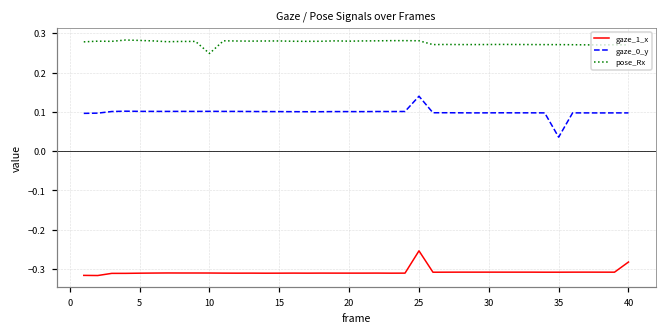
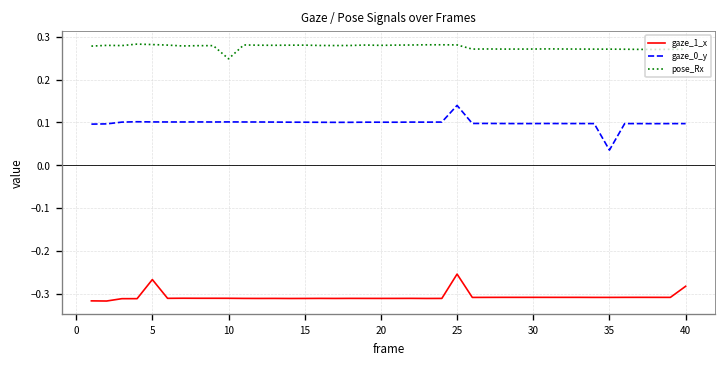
  {
    "gaze_1_x": {
-     "5": -0.31,
+     "5": -0.27,
      "10": -0.31,
      "15": -0.31,
      "20": -0.31,
      "25": -0.25,
      "30": -0.31,
      "35": -0.31,
      "40": -0.28
    },
    "gaze_0_y": {
      "5": 0.10,
      "10": 0.10,
      "15": 0.10,
      "20": 0.10,
      "25": 0.14,
      "30": 0.10,
      "35": 0.04,
      "40": 0.10
    },
    "pose_Rx": {
      "5": 0.28,
      "10": 0.25,
      "15": 0.28,
      "20": 0.28,
      "25": 0.28,
      "30": 0.27,
      "35": 0.27
    }
  }
